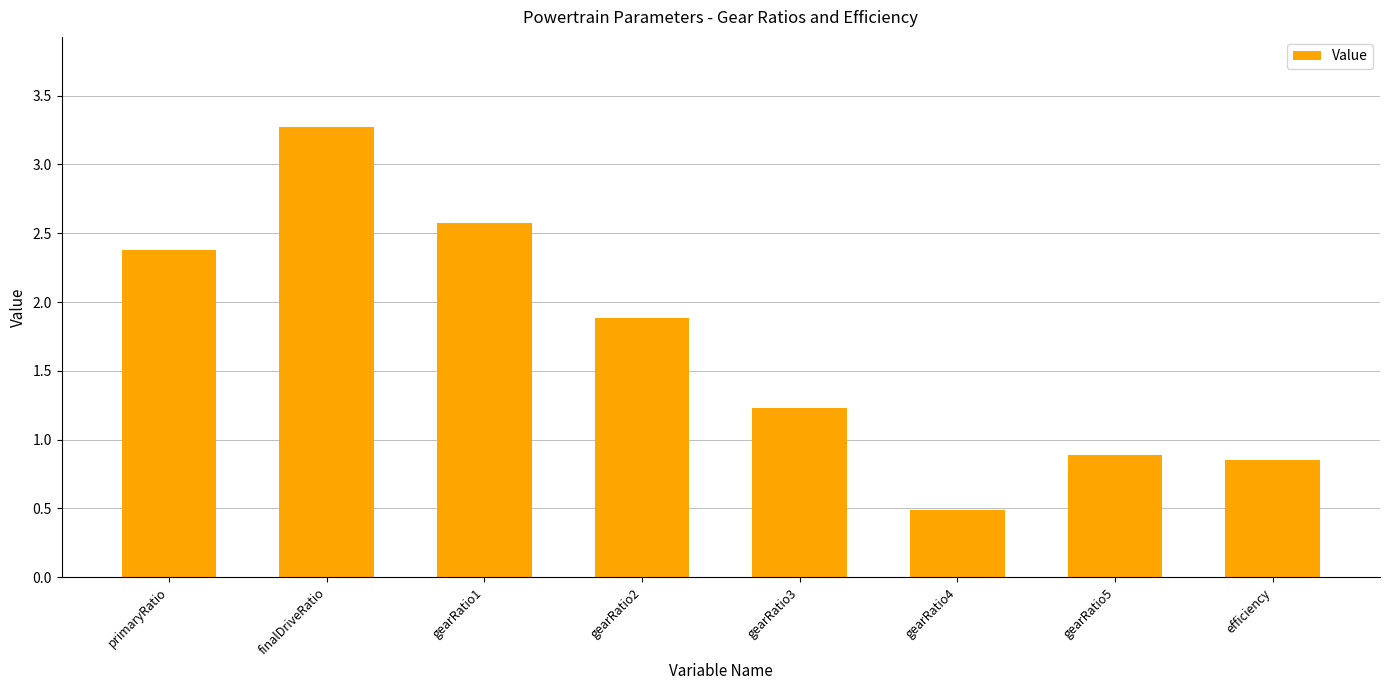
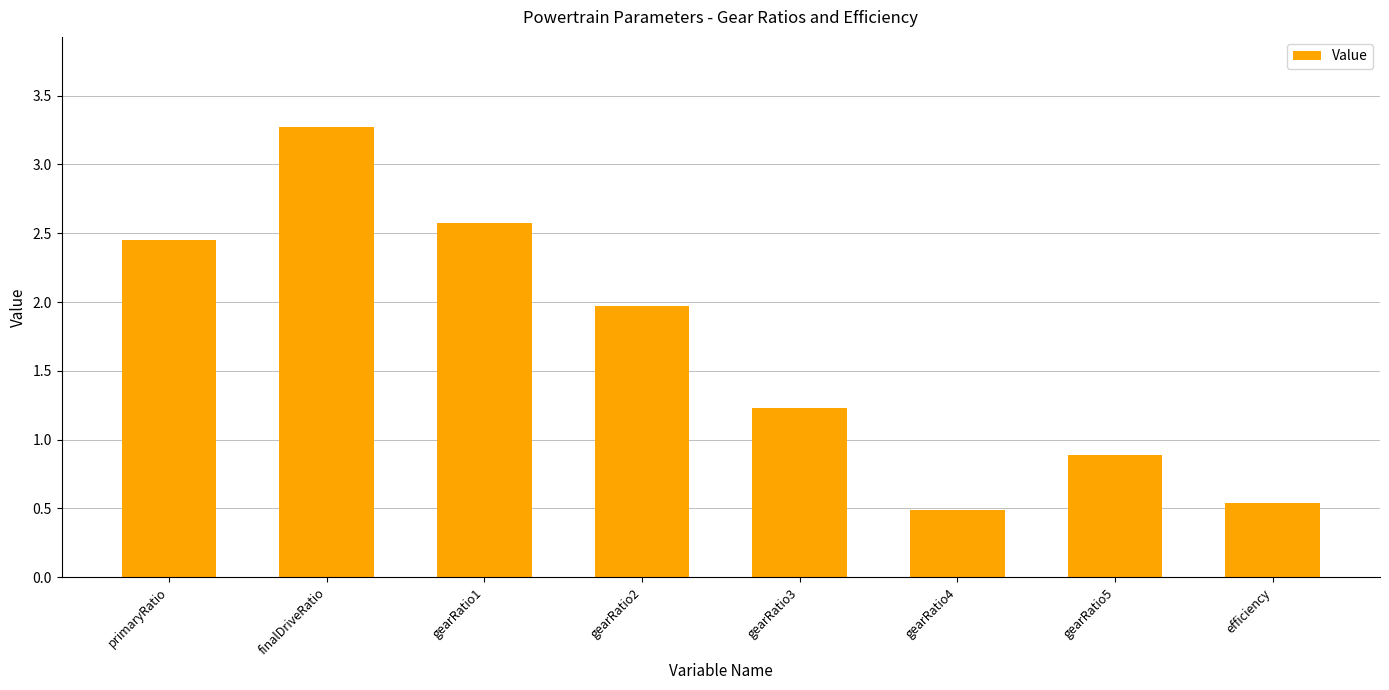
  {
-   "primaryRatio": 2.38,
+   "primaryRatio": 2.45,
    "finalDriveRatio": 3.27,
    "gearRatio1": 2.57,
-   "gearRatio2": 1.88,
+   "gearRatio2": 1.97,
    "gearRatio3": 1.23,
    "gearRatio4": 0.49,
    "gearRatio5": 0.88,
-   "efficiency": 0.85
+   "efficiency": 0.54
  }
